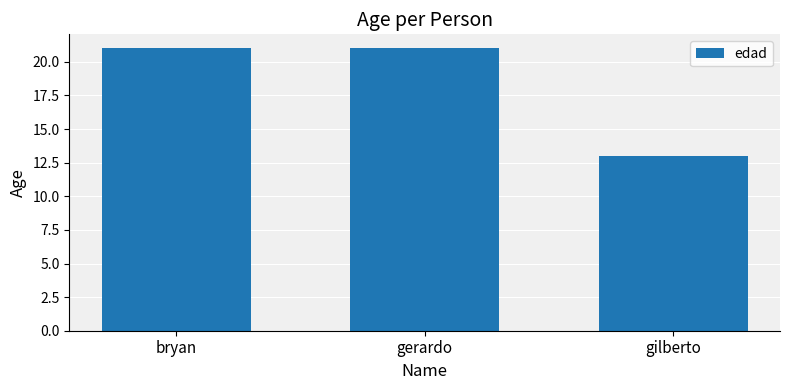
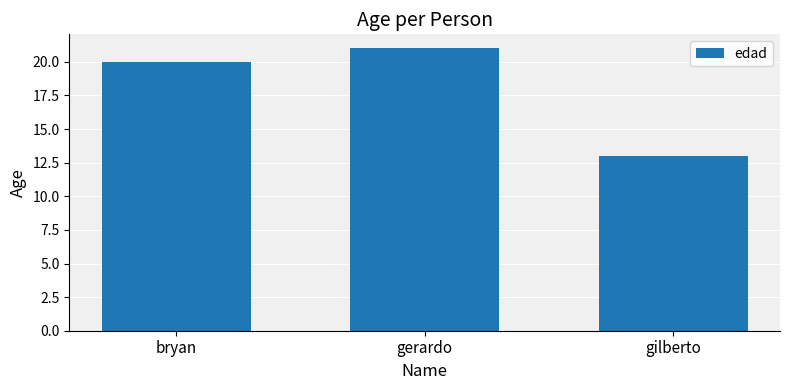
  {
-   "bryan": 21,
+   "bryan": 20,
    "gerardo": 21,
    "gilberto": 13
  }
